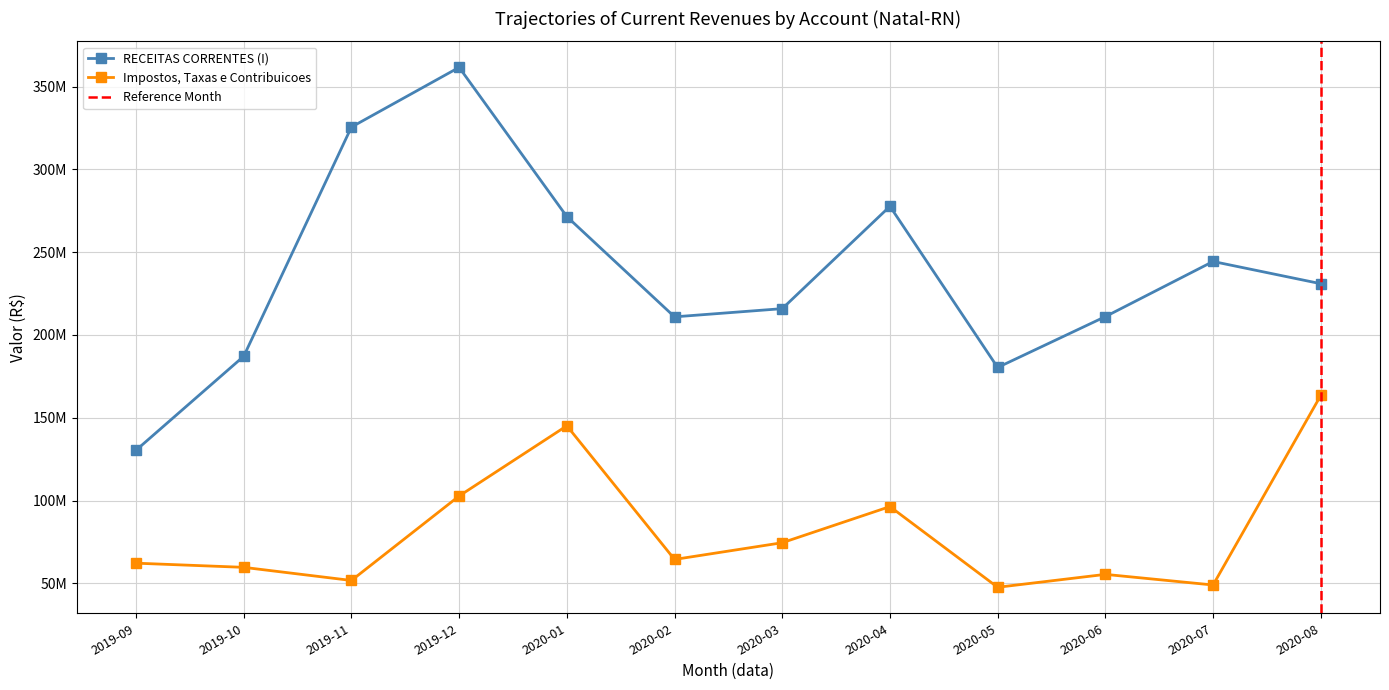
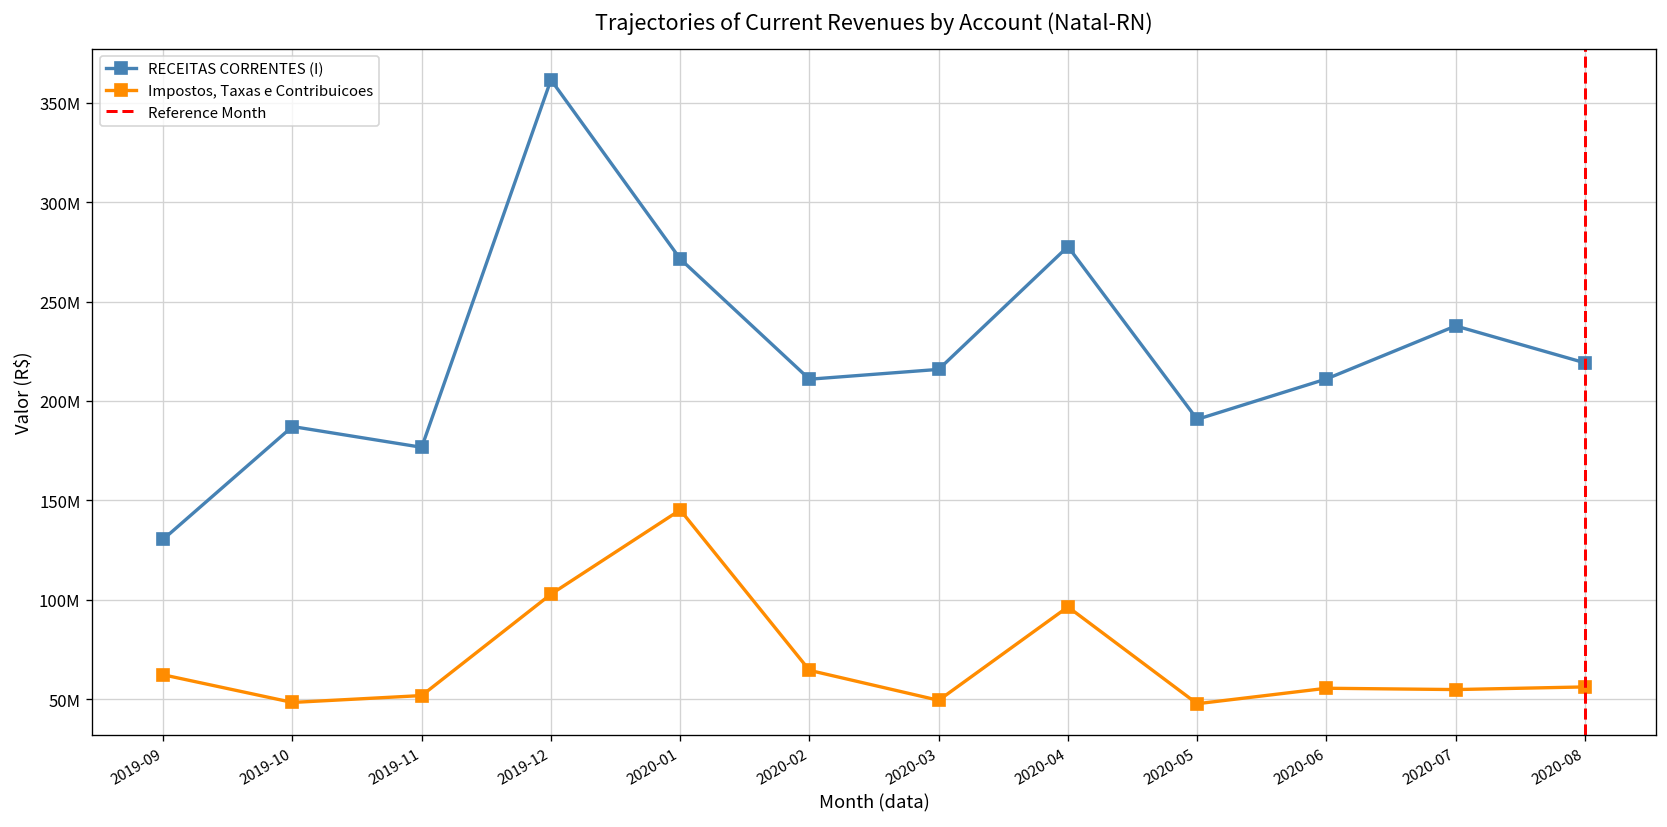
  {
    "RECEITAS CORRENTES (I)": {
      "2019-09": 130000000,
      "2019-10": 187000000,
-     "2019-11": 326000000,
+     "2019-11": 177000000,
      "2019-12": 362000000,
      "2020-01": 271000000,
      "2020-02": 211000000,
      "2020-03": 216000000,
      "2020-04": 278000000,
-     "2020-05": 180000000,
+     "2020-05": 191000000,
      "2020-06": 211000000,
-     "2020-07": 244000000,
-     "2020-08": 231000000
+     "2020-07": 238000000,
+     "2020-08": 219000000
    },
    "Impostos, Taxas e Contribuicoes": {
      "2019-09": 62000000,
-     "2019-10": 60000000,
+     "2019-10": 48000000,
      "2019-11": 52000000,
      "2019-12": 103000000,
      "2020-01": 145000000,
      "2020-02": 64000000,
-     "2020-03": 75000000,
+     "2020-03": 49000000,
      "2020-04": 96000000,
      "2020-05": 48000000,
      "2020-06": 55000000,
-     "2020-07": 49000000,
-     "2020-08": 163000000
+     "2020-07": 55000000,
+     "2020-08": 56000000
    }
  }
